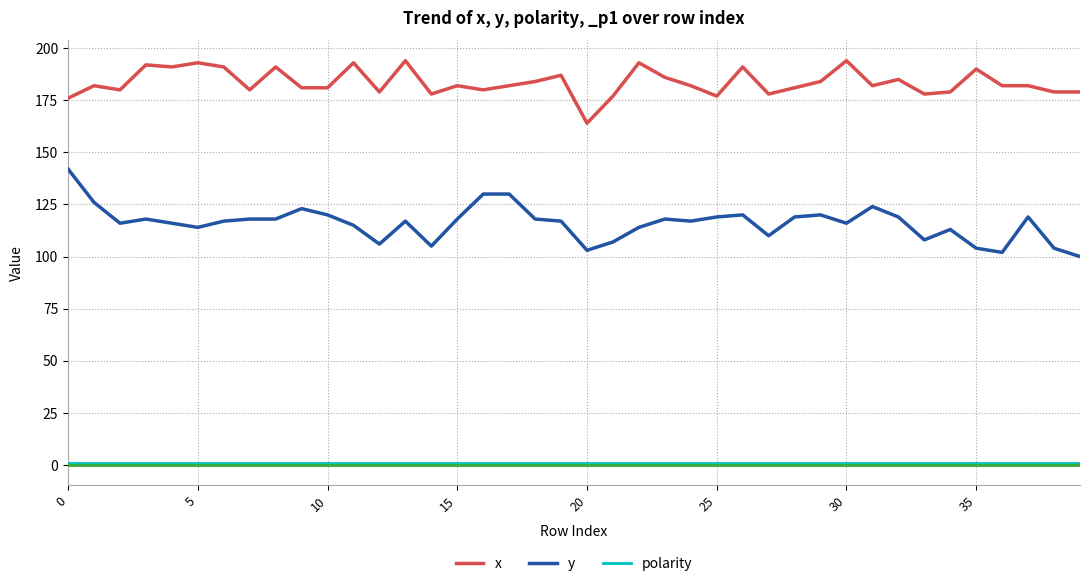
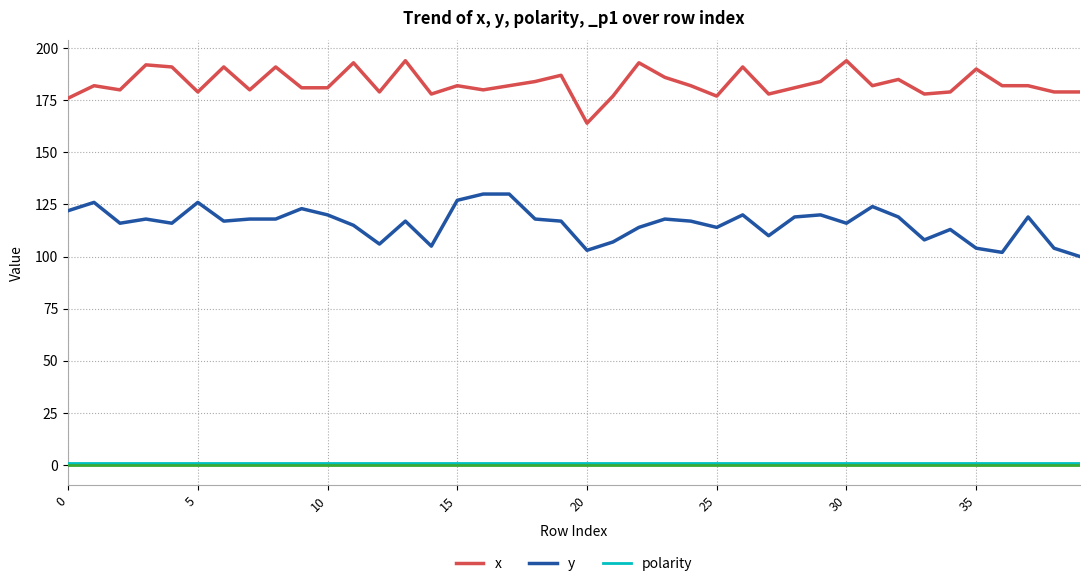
  {
    "x": {
      "0": 176,
-     "5": 193,
+     "5": 179,
      "10": 181,
      "15": 182,
      "20": 164,
      "25": 177,
      "30": 194,
      "35": 190
    },
    "y": {
-     "0": 142,
-     "5": 114,
+     "0": 122,
+     "5": 126,
      "10": 120,
-     "15": 118,
+     "15": 127,
      "20": 103,
-     "25": 119,
+     "25": 114,
      "30": 116,
      "35": 104
    }
  }
